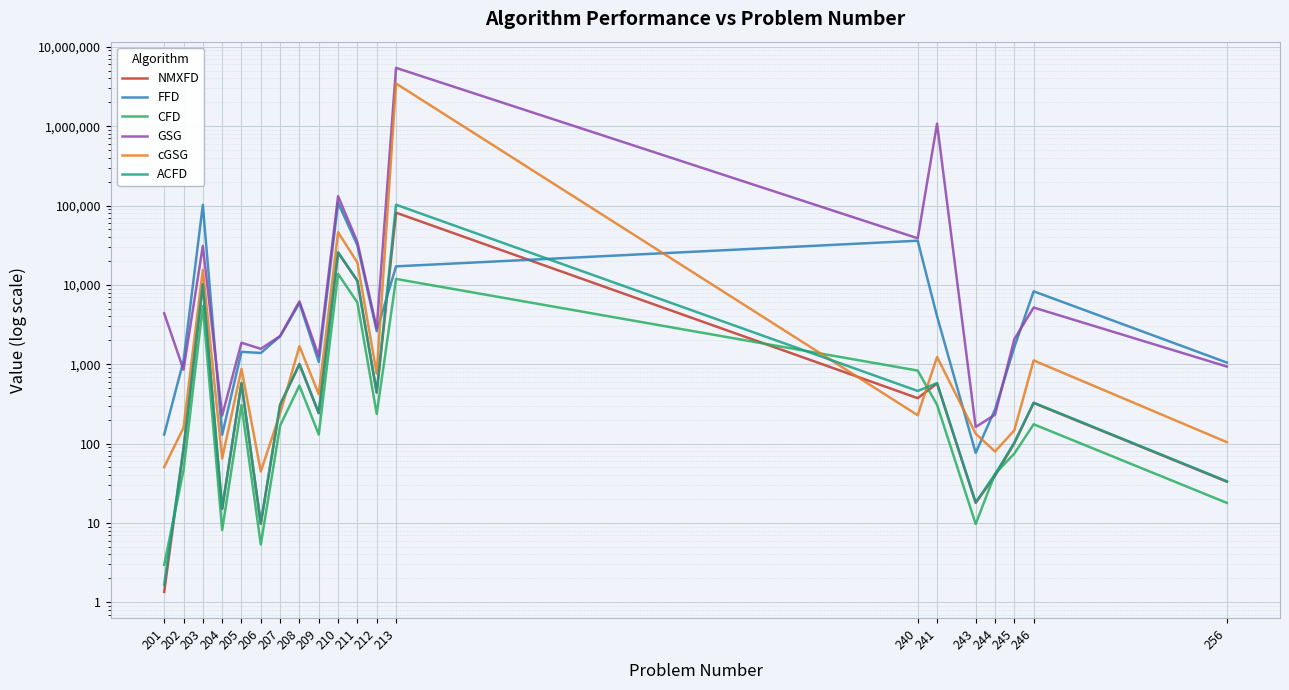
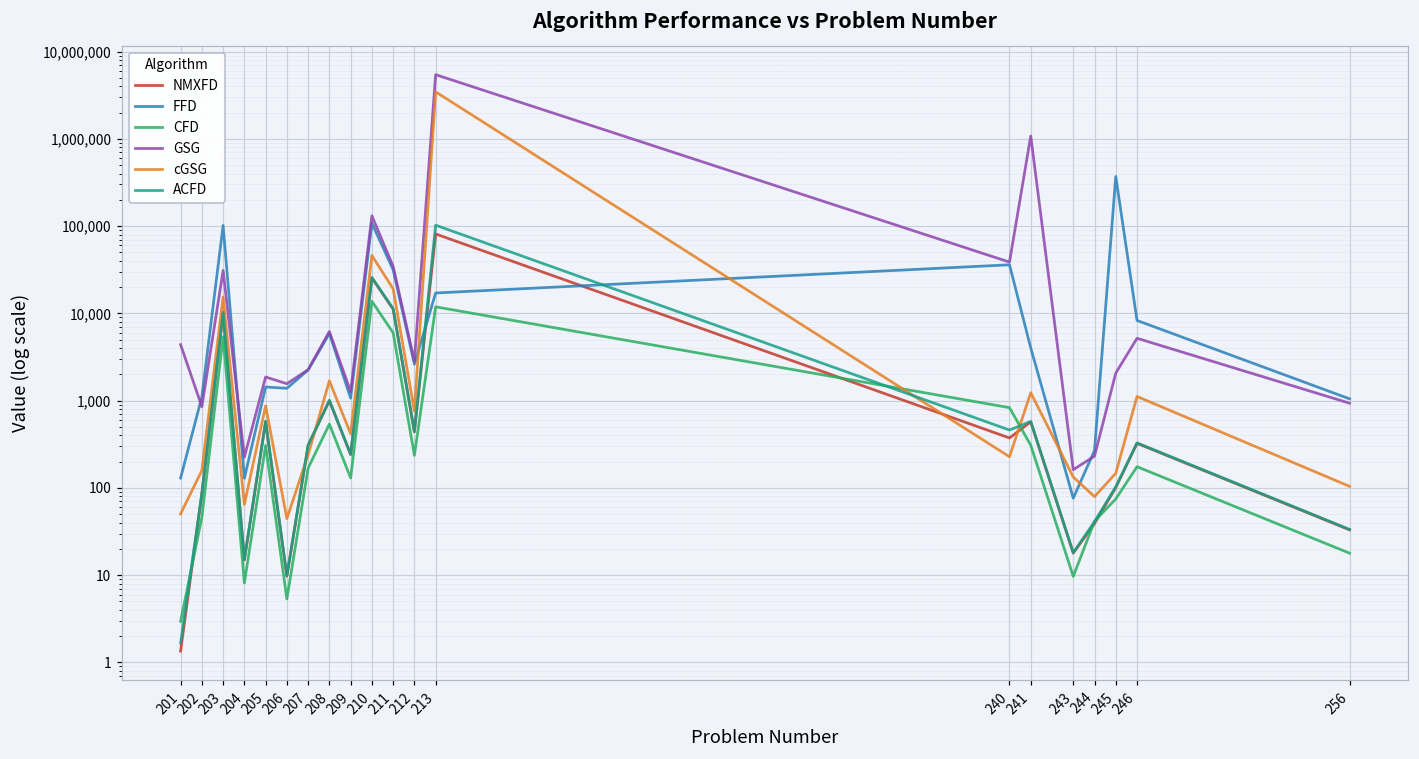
  {
    "NMXFD": {
      "201": "1.4",
      "213": "80,000",
      "240": "400"
    },
    "FFD": {
      "201": "130",
      "202": "1,100",
      "203": "100,000",
      "204": "130",
      "205": "1,400",
      "206": "1,400",
      "209": "1,100",
      "210": "110,000",
      "211": "32,000",
      "212": "2,600",
      "213": "17,000",
      "241": "4,000",
      "243": "80",
      "244": "270",
-     "245": "1,600",
+     "245": "400,000",
      "246": "8,000",
      "256": "1,000"
    },
    "GSG": {
      "201": "4,000",
      "202": "900",
      "203": "31,000",
      "204": "230",
      "205": "1,900",
      "206": "1,600",
      "209": "1,300",
      "210": "130,000",
      "211": "30,000",
      "212": "2,800",
      "213": "5,000,000",
      "241": "1,100,000",
      "243": "160",
      "244": "230",
      "245": "2,100",
      "246": "5,000",
      "256": "900"
    },
    "cGSG": {
      "201": "50",
      "202": "160",
      "203": "15,000",
      "204": "60",
      "205": "900",
      "206": "40",
      "207": "240",
      "208": "1,700",
      "209": "400",
      "210": "50,000",
      "211": "19,000",
      "212": "800",
      "213": "3,000,000",
      "240": "230",
      "241": "1,200",
      "243": "130",
      "244": "80",
      "245": "150",
      "246": "1,100",
      "256": "100"
    }
  }
